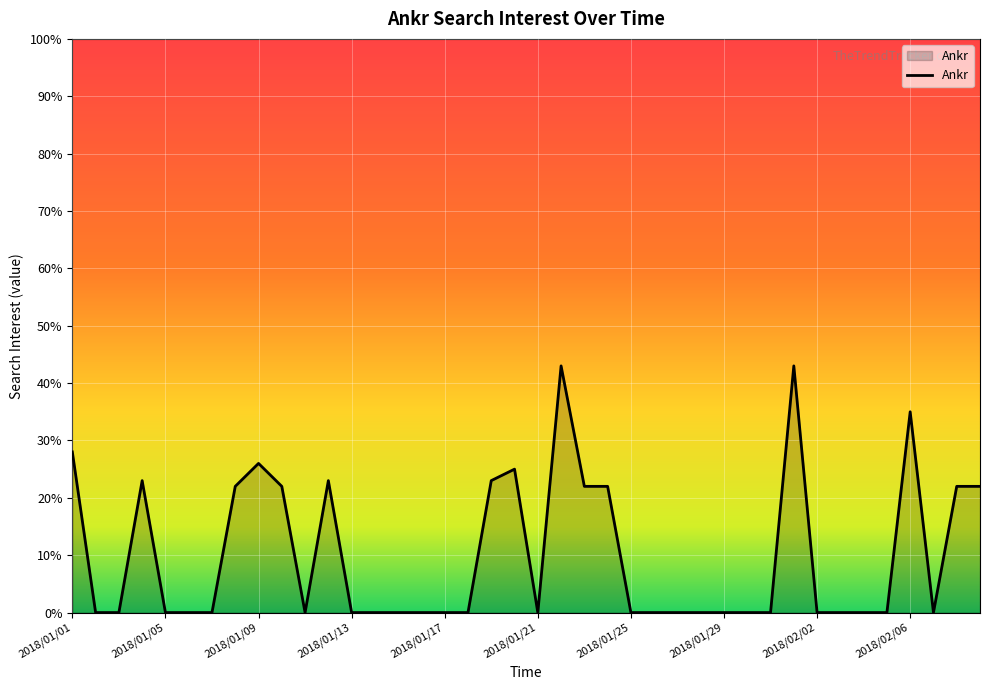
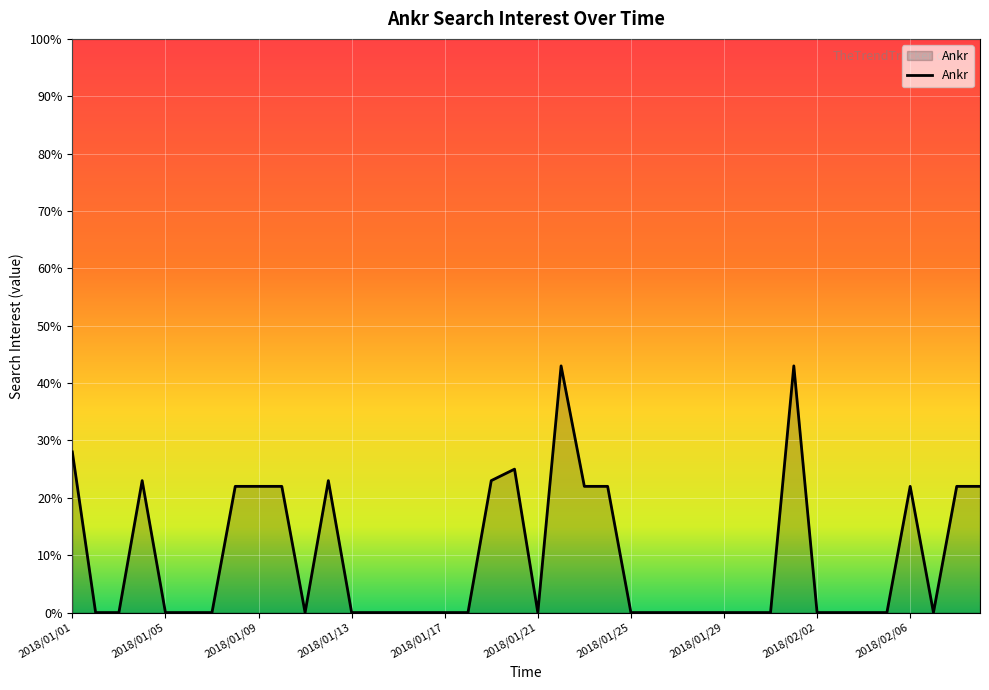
  {
    "2018/01/01": "28%",
    "2018/01/05": "0%",
-   "2018/01/09": "26%",
+   "2018/01/09": "22%",
    "2018/01/13": "0%",
    "2018/01/17": "0%",
    "2018/01/21": "0%",
    "2018/01/25": "0%",
    "2018/01/29": "0%",
    "2018/02/02": "0%",
-   "2018/02/06": "35%"
+   "2018/02/06": "22%"
  }
